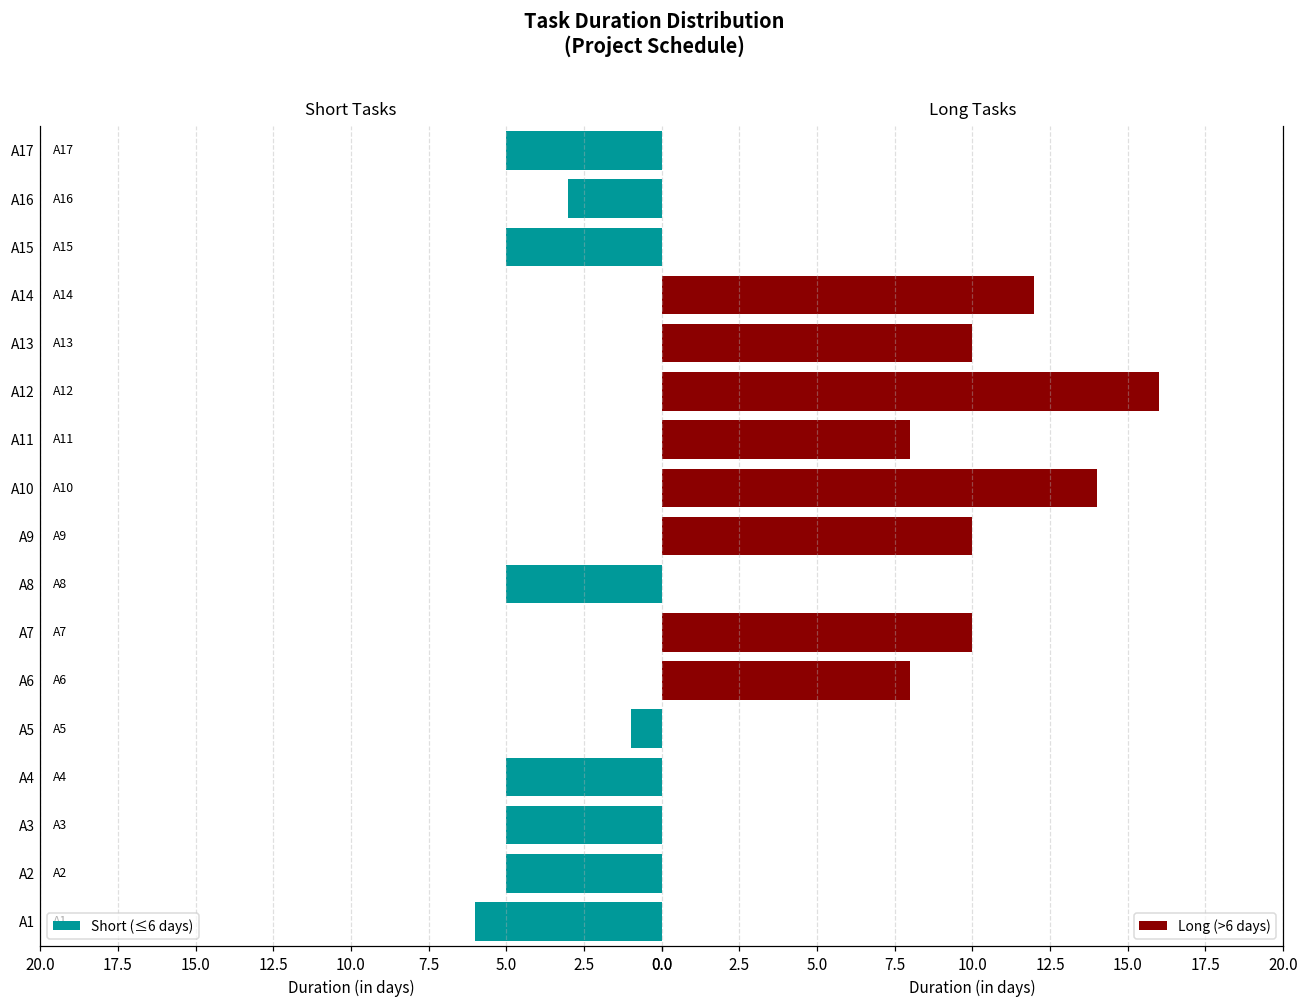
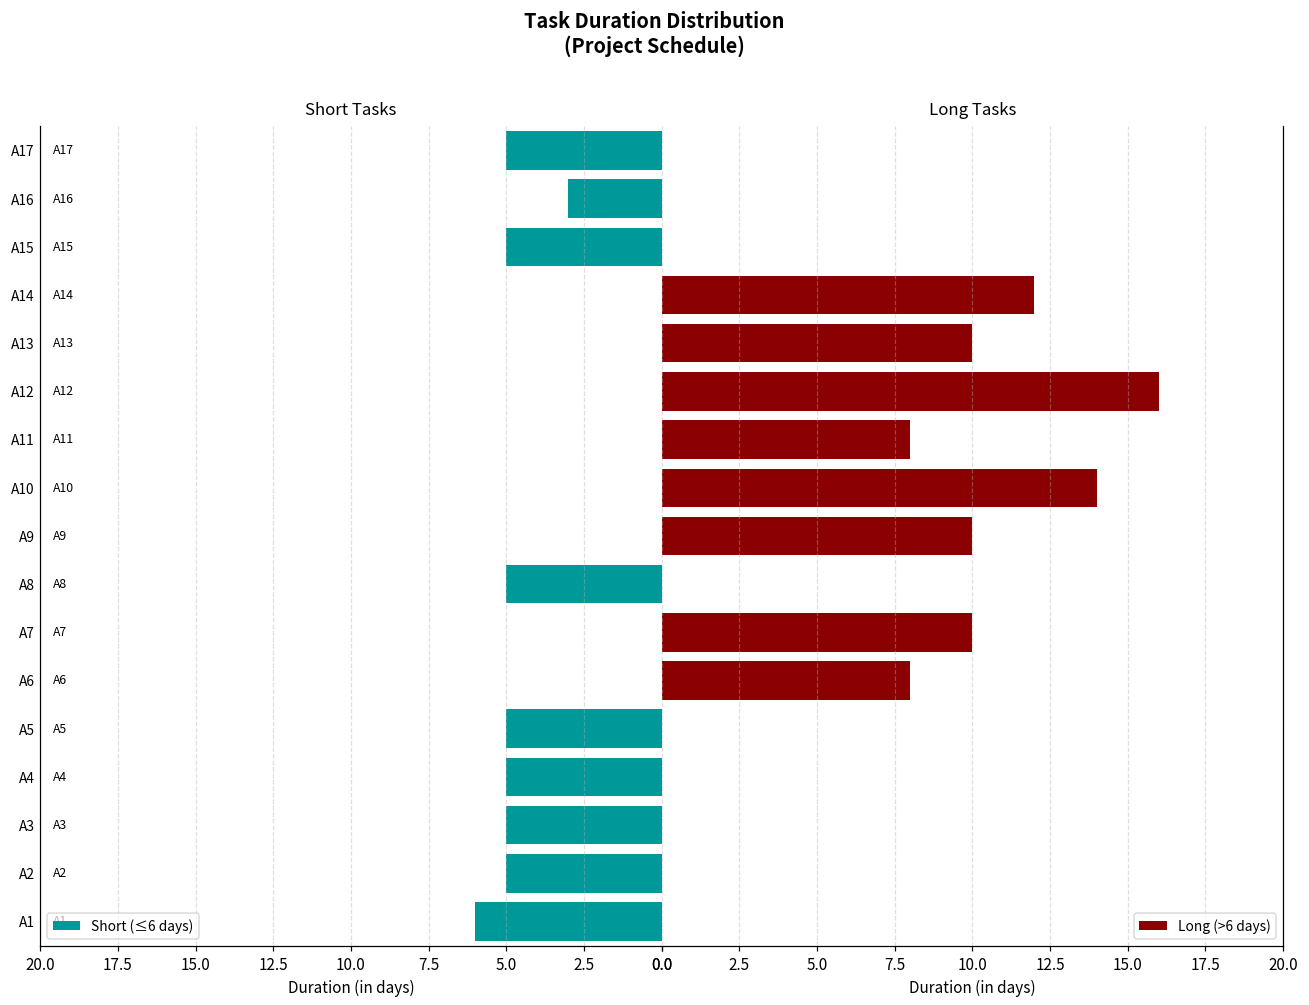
  {
    "Short Tasks": {
      "A17": 5,
      "A16": 3,
      "A15": 5,
      "A14": 0,
      "A13": 0,
      "A12": 0,
      "A11": 0,
      "A10": 0,
      "A9": 0,
      "A8": 5,
      "A7": 0,
      "A6": 0,
-     "A5": 1,
+     "A5": 5,
      "A4": 5,
      "A3": 5,
      "A2": 5,
      "A1": 6
    }
  }
